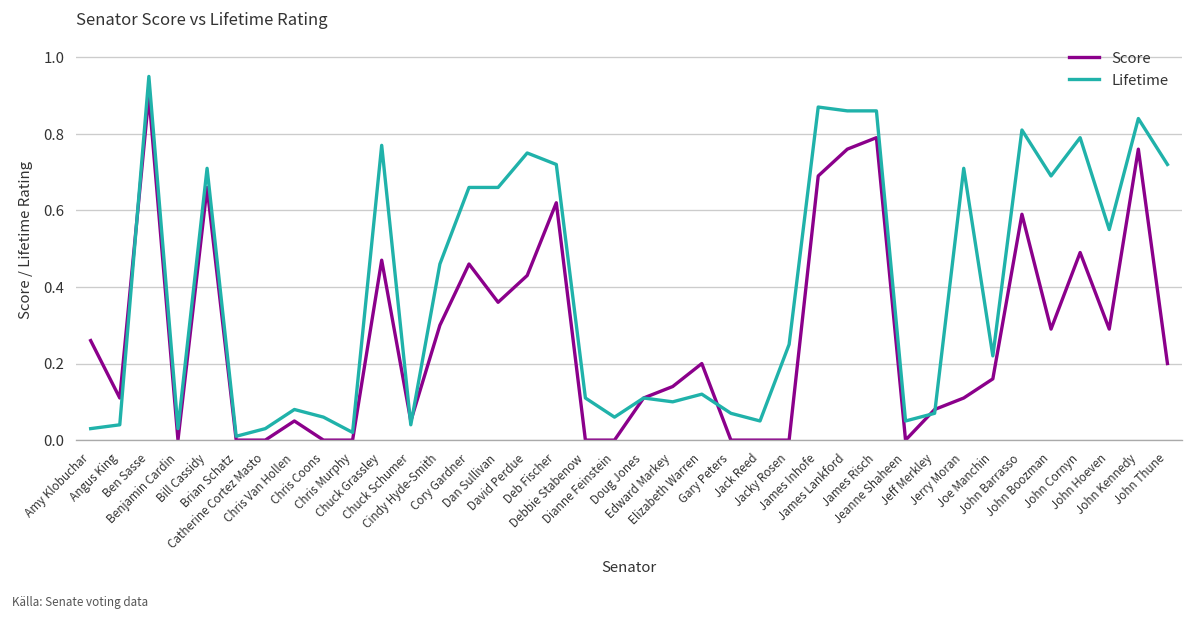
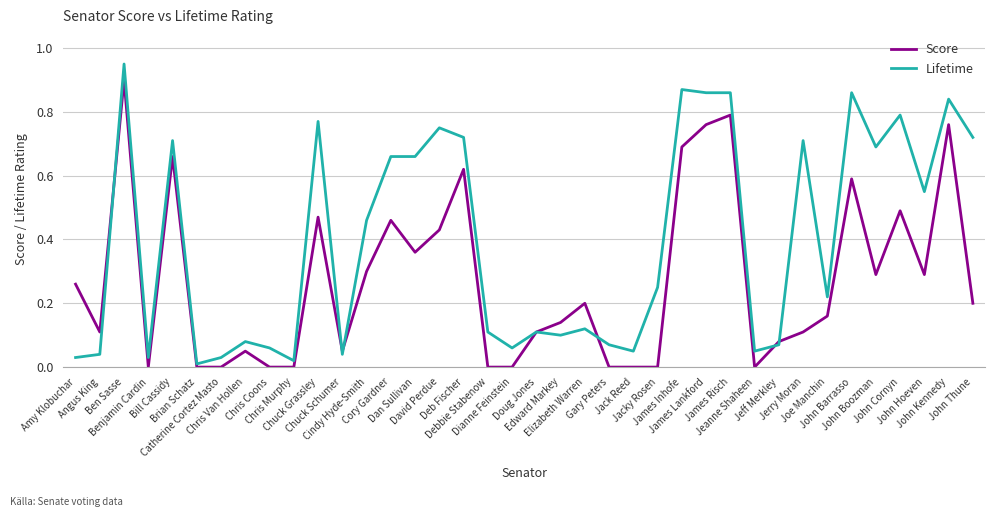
  {
    "Score": {
      "Amy Klobuchar": 0.26,
      "Angus King": 0.11,
      "Ben Sasse": 0.90,
      "Benjamin Cardin": 0.00,
      "Bill Cassidy": 0.66,
      "Brian Schatz": 0.00,
      "Catherine Cortez Masto": 0.00,
      "Chris Van Hollen": 0.05,
      "Chris Coons": 0.00,
      "Chris Murphy": 0.00,
      "Chuck Grassley": 0.47,
      "Chuck Schumer": 0.05,
      "Cindy Hyde-Smith": 0.30,
      "Cory Gardner": 0.46,
      "Dan Sullivan": 0.36,
      "David Perdue": 0.43,
      "Deb Fischer": 0.62,
      "Debbie Stabenow": 0.00,
      "Dianne Feinstein": 0.00,
      "Edward Markey": 0.14,
      "Elizabeth Warren": 0.20,
      "Gary Peters": 0.00,
      "Jack Reed": 0.00,
      "Jacky Rosen": 0.00,
      "James Inhofe": 0.69,
      "James Lankford": 0.76,
      "James Risch": 0.79,
      "Jeanne Shaheen": 0.00,
      "Jeff Merkley": 0.08,
      "Jerry Moran": 0.11,
      "Joe Manchin": 0.16,
      "John Barrasso": 0.59,
      "John Boozman": 0.29,
      "John Cornyn": 0.49,
      "John Hoeven": 0.29,
      "John Kennedy": 0.76,
      "John Thune": 0.20
    },
    "Lifetime": {
      "Amy Klobuchar": 0.03,
      "Angus King": 0.04,
      "Ben Sasse": 0.95,
      "Benjamin Cardin": 0.03,
      "Bill Cassidy": 0.71,
      "Brian Schatz": 0.01,
      "Catherine Cortez Masto": 0.03,
      "Chris Van Hollen": 0.08,
      "Chris Coons": 0.06,
      "Chris Murphy": 0.02,
      "Chuck Grassley": 0.77,
      "Chuck Schumer": 0.04,
      "Cindy Hyde-Smith": 0.46,
      "Cory Gardner": 0.66,
      "Dan Sullivan": 0.66,
      "David Perdue": 0.75,
      "Deb Fischer": 0.72,
      "Debbie Stabenow": 0.11,
      "Dianne Feinstein": 0.06,
      "Edward Markey": 0.10,
      "Elizabeth Warren": 0.12,
      "Gary Peters": 0.07,
      "Jack Reed": 0.05,
      "Jacky Rosen": 0.25,
      "James Inhofe": 0.87,
      "James Lankford": 0.86,
      "James Risch": 0.86,
      "Jeanne Shaheen": 0.05,
      "Jeff Merkley": 0.07,
      "Jerry Moran": 0.71,
      "Joe Manchin": 0.22,
-     "John Barrasso": 0.81,
+     "John Barrasso": 0.86,
      "John Boozman": 0.69,
      "John Cornyn": 0.79,
      "John Hoeven": 0.55,
      "John Kennedy": 0.84,
      "John Thune": 0.72
    }
  }
